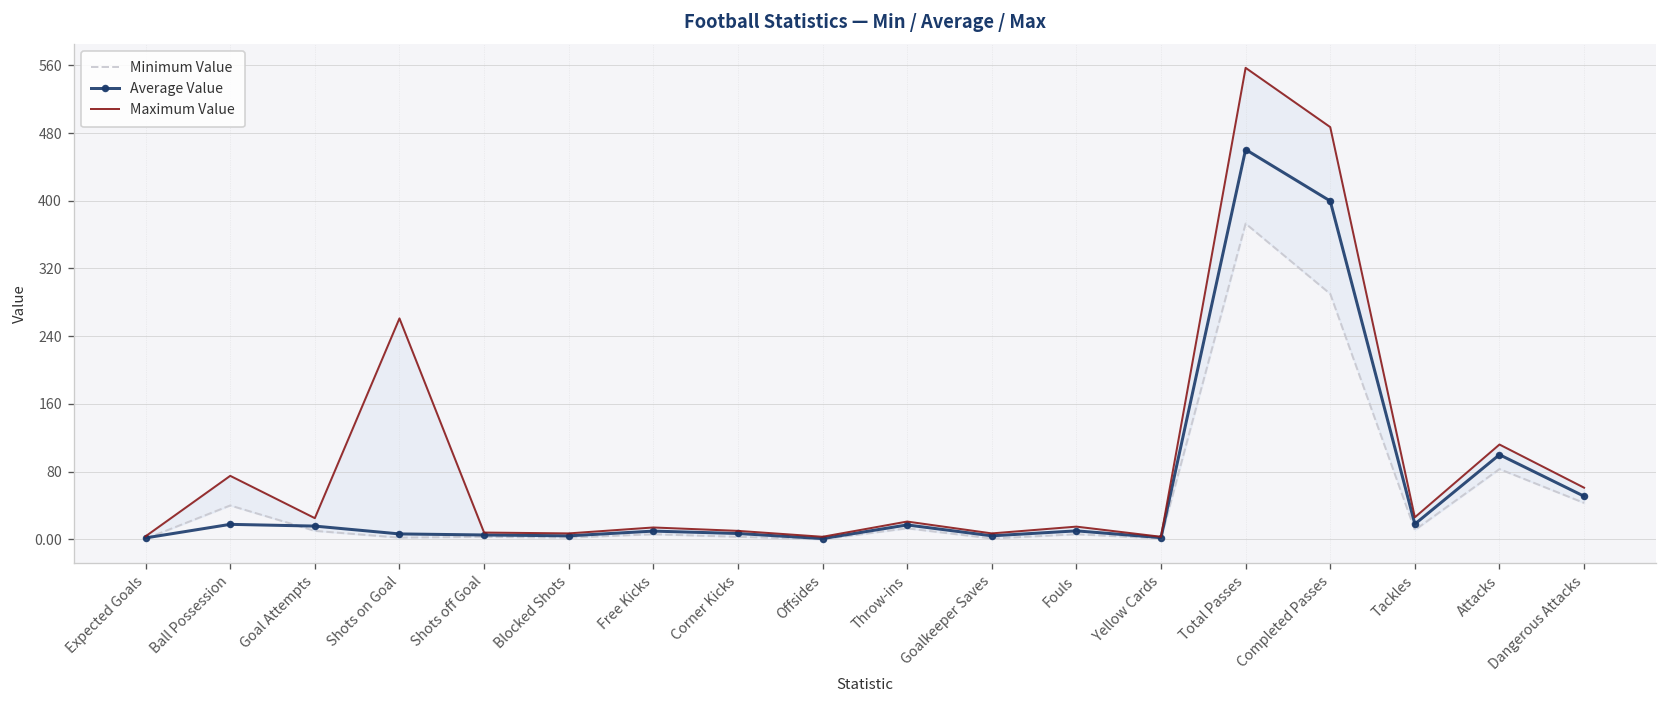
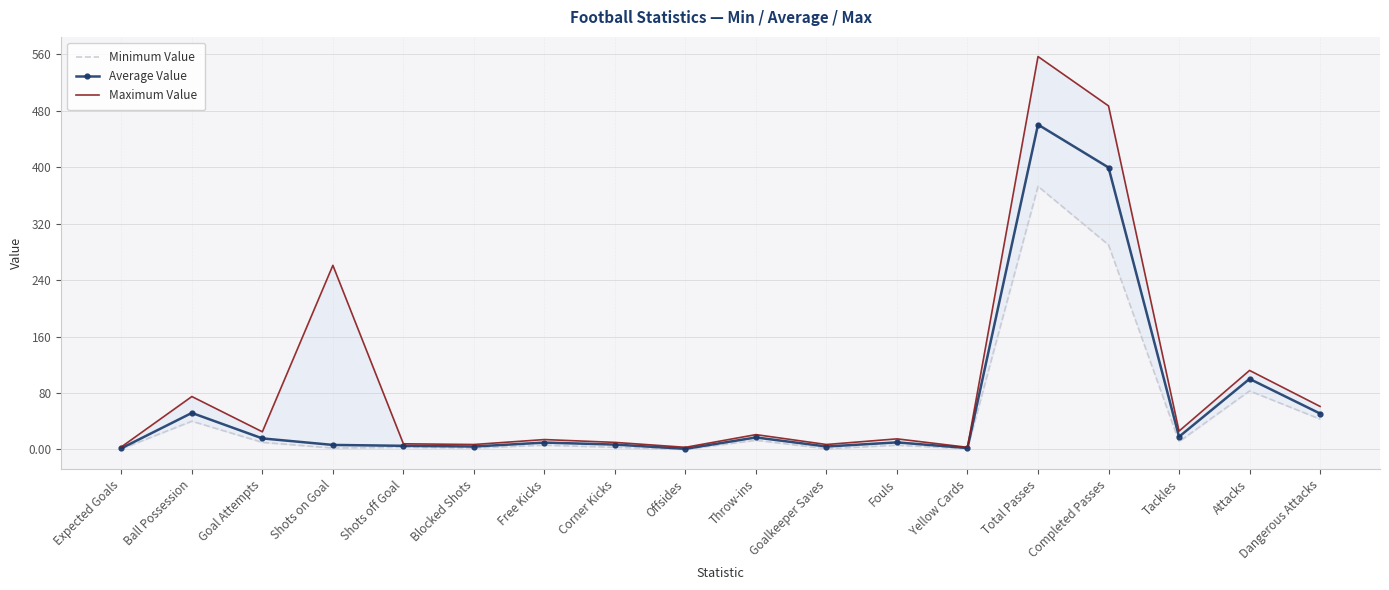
  {
    "Minimum Value": {
      "Ball Possession": 40,
      "Goal Attempts": 10,
      "Shots on Goal": 0,
      "Free Kicks": 10,
      "Corner Kicks": 0,
      "Throw-ins": 10,
      "Fouls": 10,
      "Total Passes": 370,
      "Completed Passes": 290,
      "Tackles": 10,
      "Attacks": 80,
      "Dangerous Attacks": 40
    },
    "Average Value": {
-     "Ball Possession": 20,
+     "Ball Possession": 50,
      "Goal Attempts": 20,
      "Shots on Goal": 10,
      "Free Kicks": 10,
      "Throw-ins": 20,
      "Fouls": 10,
      "Total Passes": 460,
      "Completed Passes": 400,
      "Tackles": 20,
      "Attacks": 100,
      "Dangerous Attacks": 50
    },
    "Maximum Value": {
      "Ball Possession": 80,
      "Goal Attempts": 30,
      "Shots on Goal": 260,
      "Free Kicks": 10,
      "Throw-ins": 20,
      "Fouls": 20,
      "Total Passes": 560,
      "Completed Passes": 490,
      "Tackles": 30,
      "Attacks": 110,
      "Dangerous Attacks": 60
    }
  }
